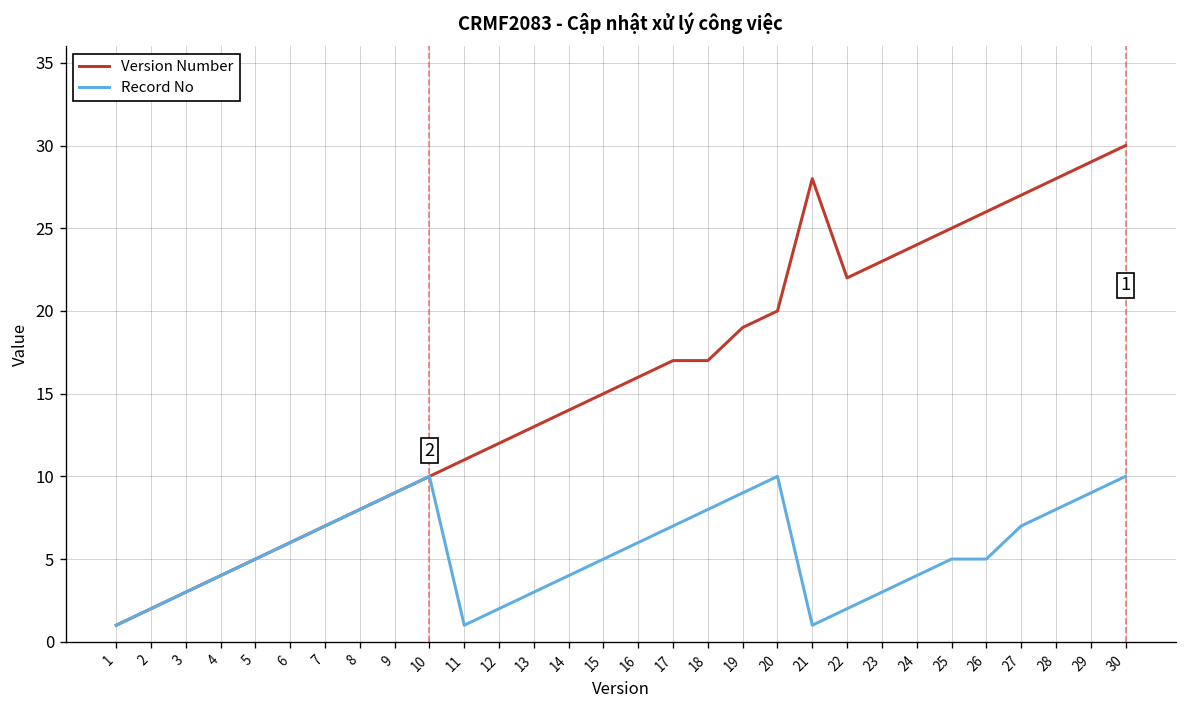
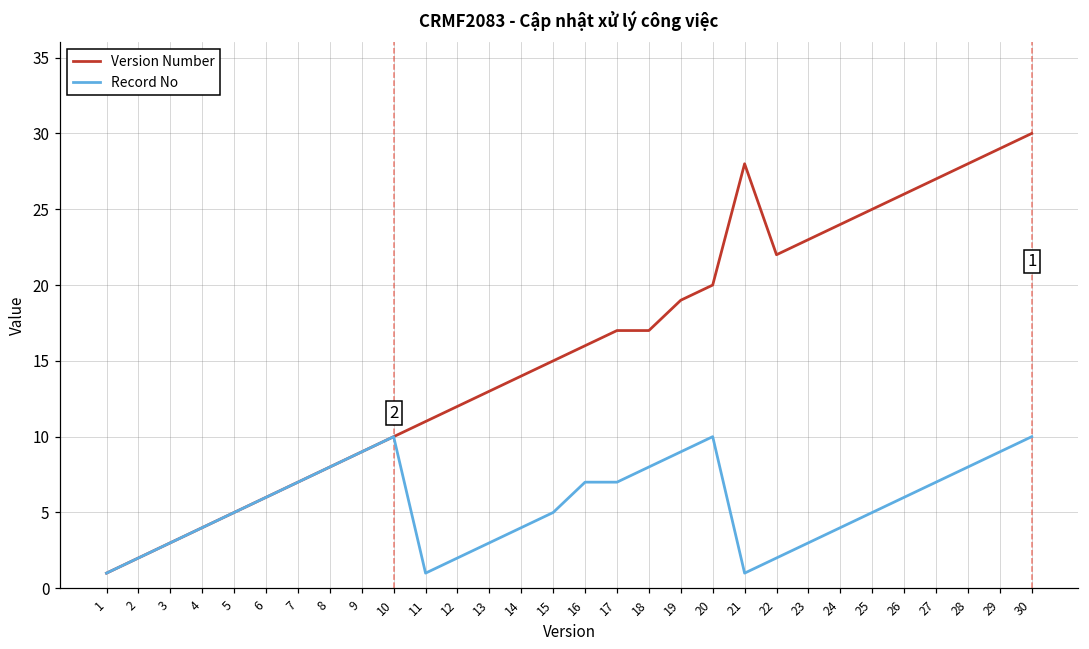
  {
    "Version Number": {
      "11": 11,
      "12": 12,
      "13": 13,
      "14": 14,
      "15": 15,
      "16": 16,
      "17": 17,
      "18": 17,
      "19": 19,
      "20": 20,
      "21": 28,
      "22": 22,
      "23": 23,
      "24": 24,
      "25": 25,
      "26": 26,
      "27": 27,
      "28": 28,
      "29": 29,
      "30": 30
    },
    "Record No": {
      "11": 1,
      "12": 2,
      "13": 3,
      "14": 4,
      "15": 5,
-     "16": 6,
+     "16": 7,
      "17": 7,
      "18": 8,
      "19": 9,
      "20": 10,
      "21": 1,
      "22": 2,
      "23": 3,
      "24": 4,
      "25": 5,
-     "26": 5,
+     "26": 6,
      "27": 7,
      "28": 8,
      "29": 9,
      "30": 10
    }
  }
